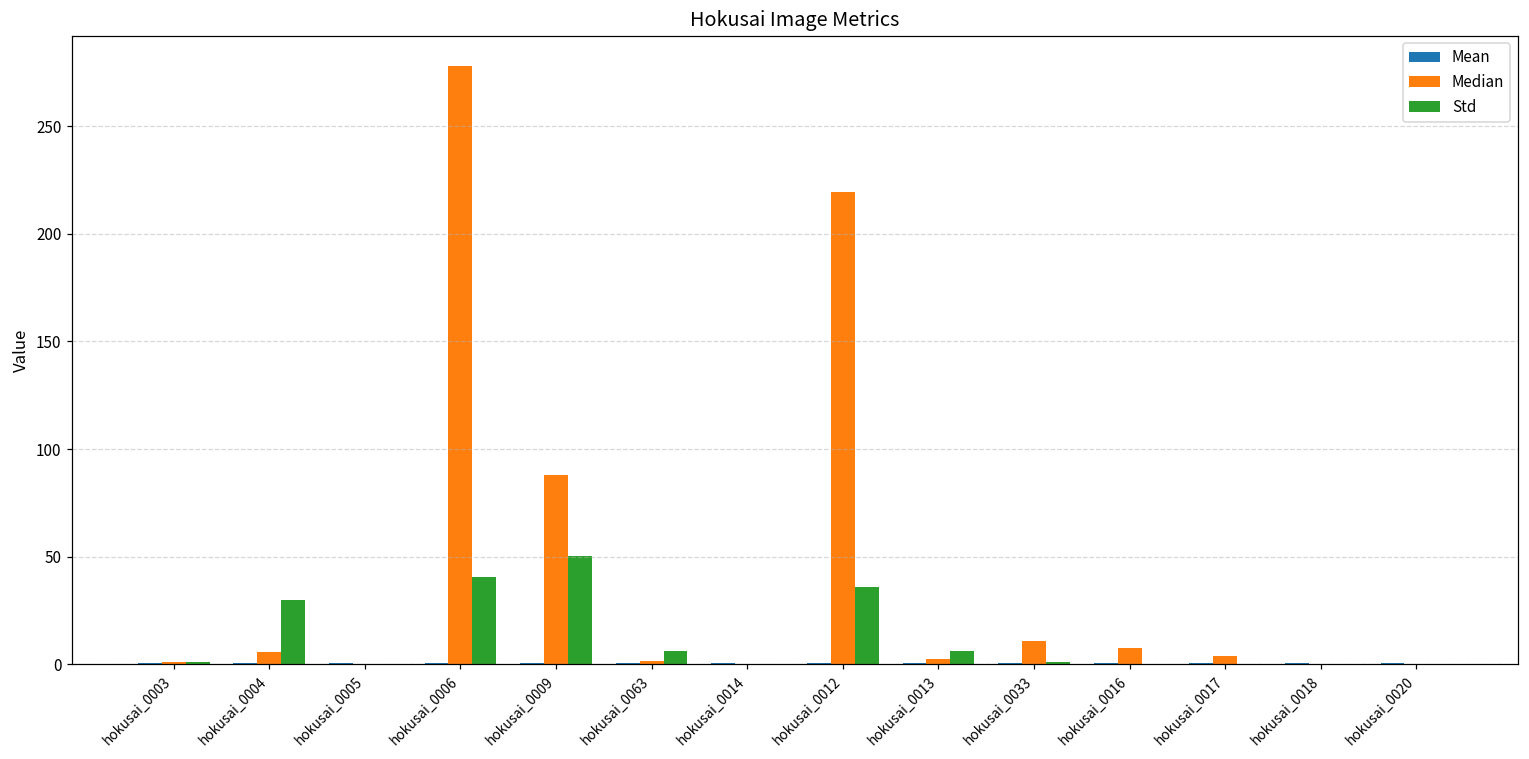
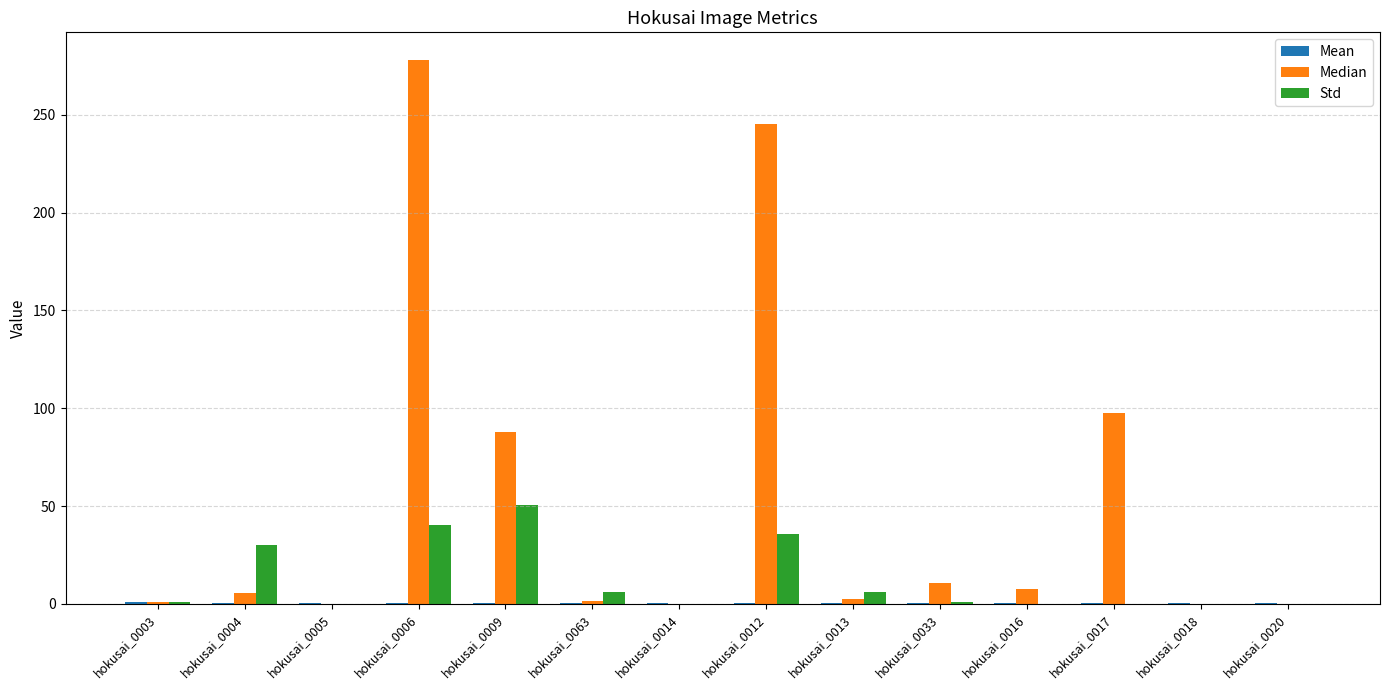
  {
    "Median": {
      "hokusai_0004": 6,
      "hokusai_0005": 0,
      "hokusai_0006": 278,
      "hokusai_0009": 88,
      "hokusai_0063": 1,
-     "hokusai_0012": 220,
+     "hokusai_0012": 245,
      "hokusai_0013": 3,
      "hokusai_0033": 11,
      "hokusai_0016": 8,
-     "hokusai_0017": 4,
+     "hokusai_0017": 98,
      "hokusai_0018": 0,
      "hokusai_0020": 0
    },
    "Std": {
      "hokusai_0004": 30,
      "hokusai_0005": 0,
      "hokusai_0006": 41,
      "hokusai_0009": 51,
      "hokusai_0063": 6,
      "hokusai_0012": 36,
      "hokusai_0013": 6,
      "hokusai_0018": 0,
      "hokusai_0020": 0
    }
  }
